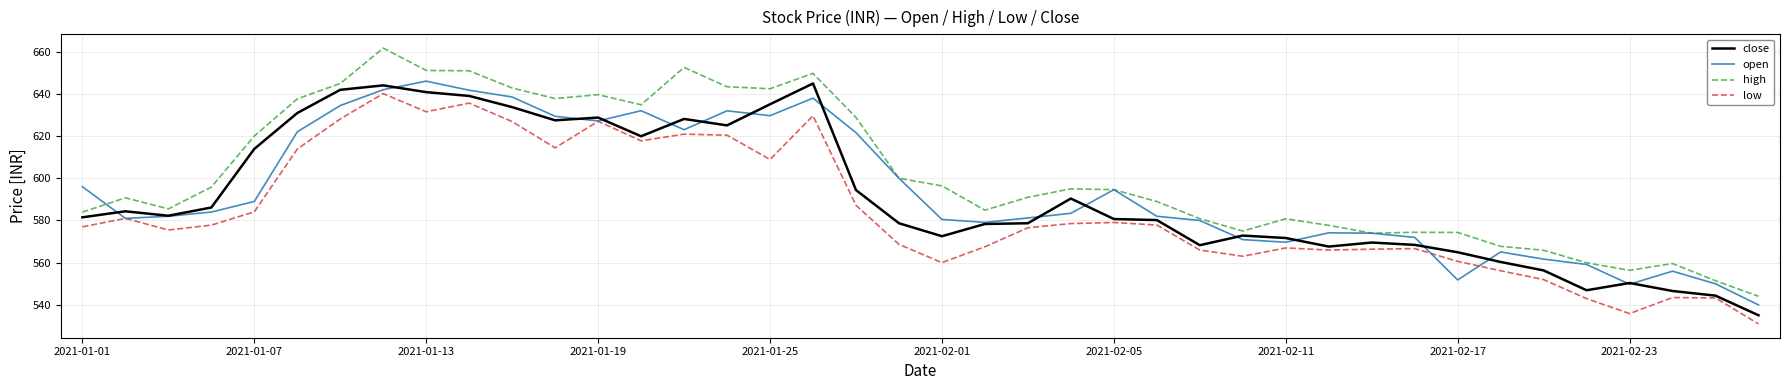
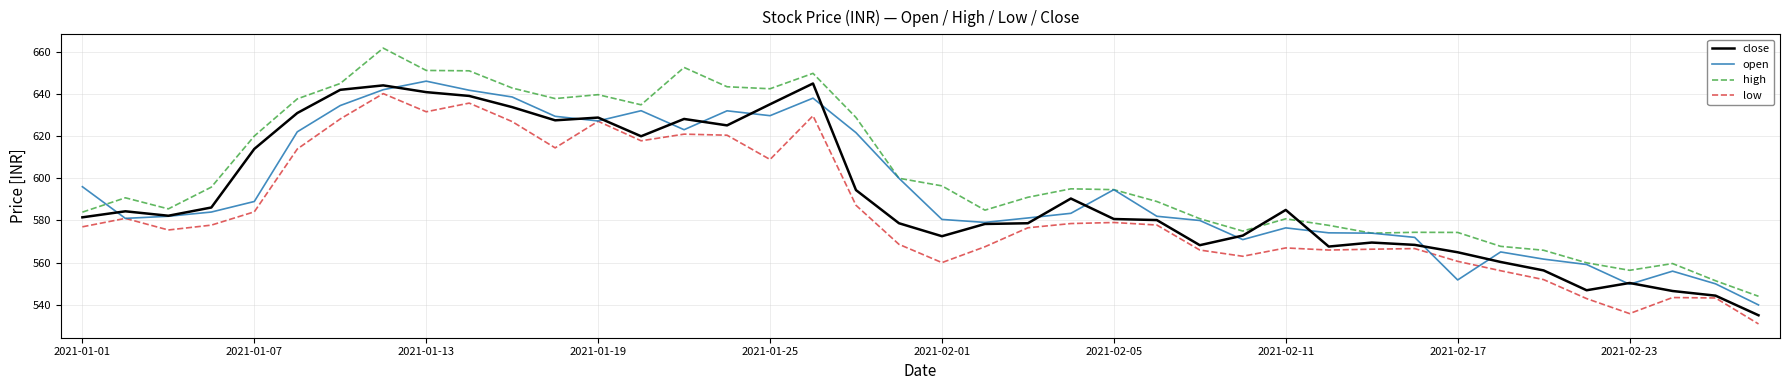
  {
    "close": {
      "2021-01-01": 582,
      "2021-01-07": 614,
      "2021-01-13": 641,
      "2021-01-19": 629,
      "2021-01-25": 635,
      "2021-02-01": 573,
      "2021-02-05": 581,
-     "2021-02-11": 572,
+     "2021-02-11": 585,
      "2021-02-17": 565
    },
    "open": {
      "2021-01-01": 596,
      "2021-01-07": 589,
      "2021-01-13": 646,
      "2021-01-25": 630,
      "2021-02-01": 581,
-     "2021-02-11": 570,
+     "2021-02-11": 577,
      "2021-02-17": 552
    },
    "high": {
      "2021-01-01": 584,
      "2021-01-07": 620,
      "2021-01-13": 651,
      "2021-01-19": 640,
      "2021-01-25": 642,
      "2021-02-01": 596,
      "2021-02-11": 581,
      "2021-02-17": 574,
      "2021-02-23": 556
    },
    "low": {
      "2021-01-01": 577,
      "2021-01-07": 584,
      "2021-01-13": 632,
      "2021-01-25": 609,
      "2021-02-01": 560,
      "2021-02-05": 579,
      "2021-02-11": 567,
      "2021-02-17": 561,
      "2021-02-23": 536
    }
  }
